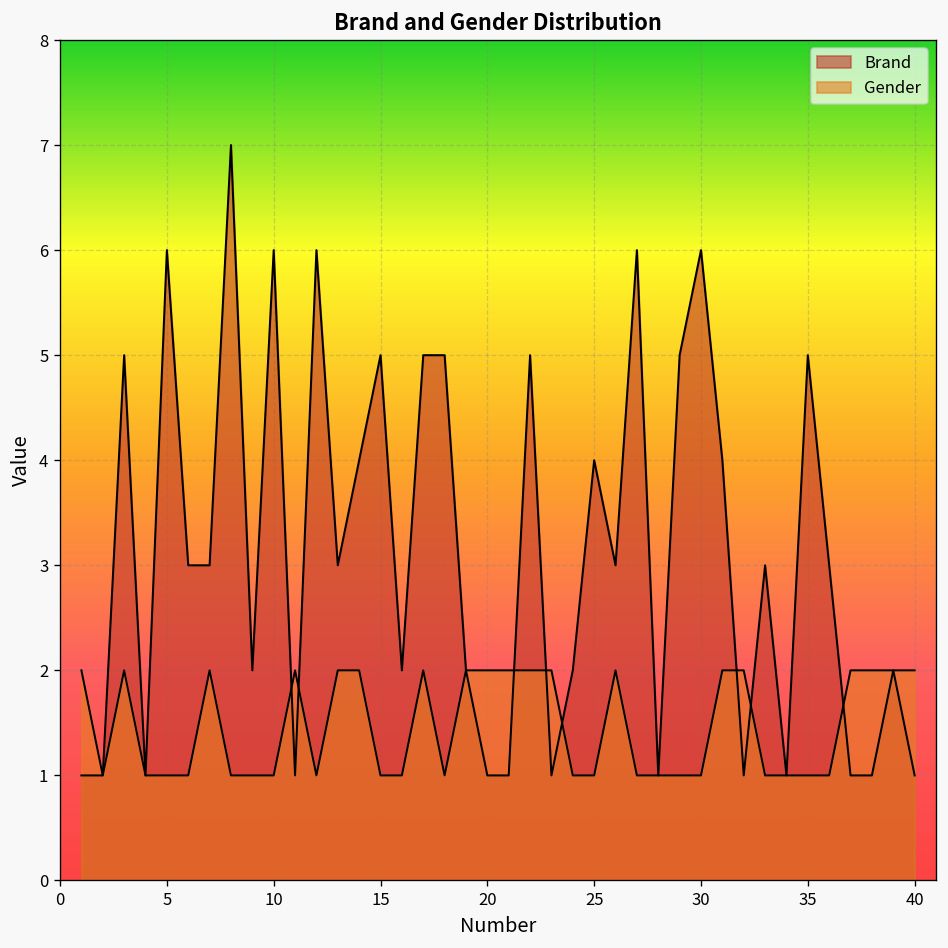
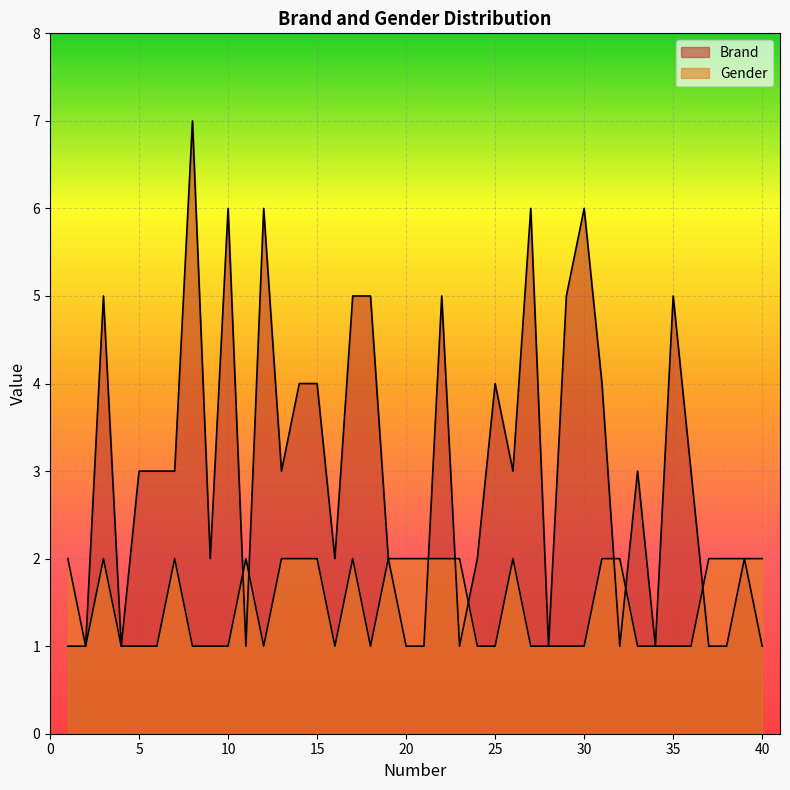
  {
    "Brand": {
-     "5": 6,
+     "5": 3,
      "10": 6,
-     "15": 5,
+     "15": 4,
      "20": 1,
      "25": 4,
      "30": 6,
      "35": 5,
      "40": 1
    },
    "Gender": {
      "5": 1,
      "10": 1,
-     "15": 1,
+     "15": 2,
      "20": 2,
      "25": 1,
      "30": 1,
      "35": 1,
      "40": 2
    }
  }
